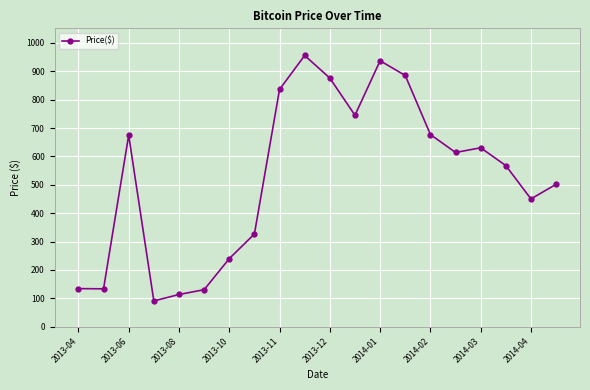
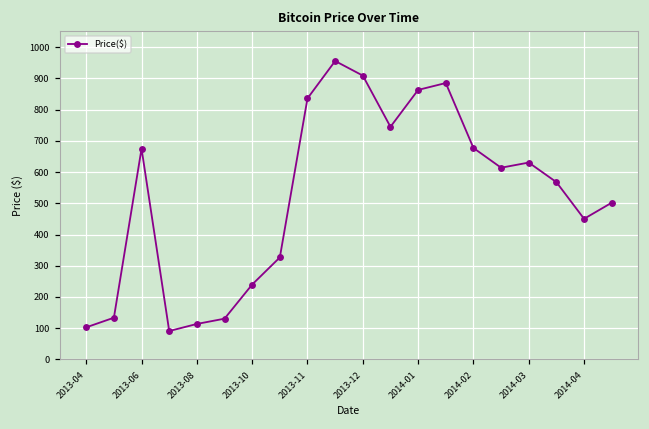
  {
-   "2013-04": 130,
+   "2013-04": 100,
    "2013-06": 670,
    "2013-08": 110,
    "2013-10": 240,
    "2013-11": 840,
-   "2013-12": 880,
-   "2014-01": 940,
+   "2013-12": 910,
+   "2014-01": 860,
    "2014-02": 680,
    "2014-03": 630,
    "2014-04": 450
  }
